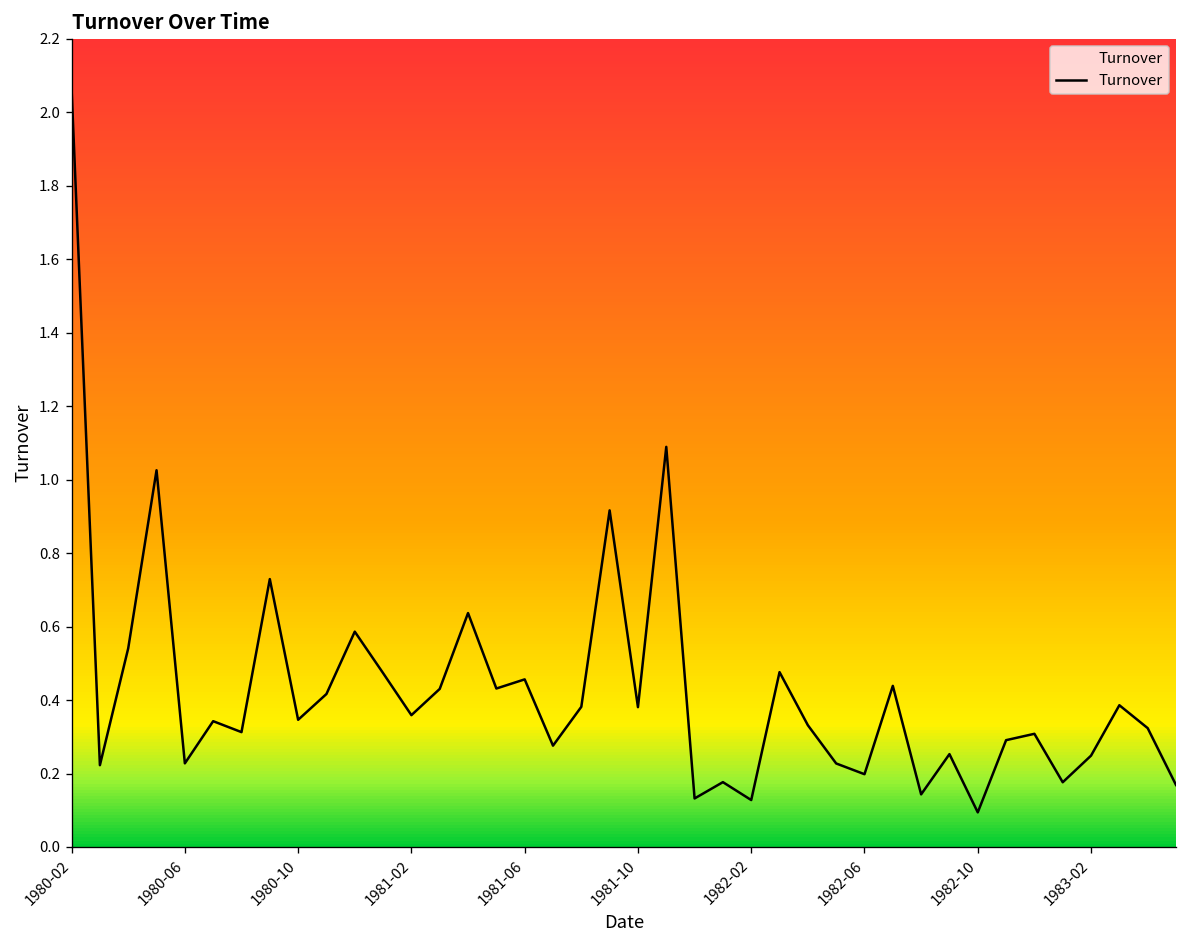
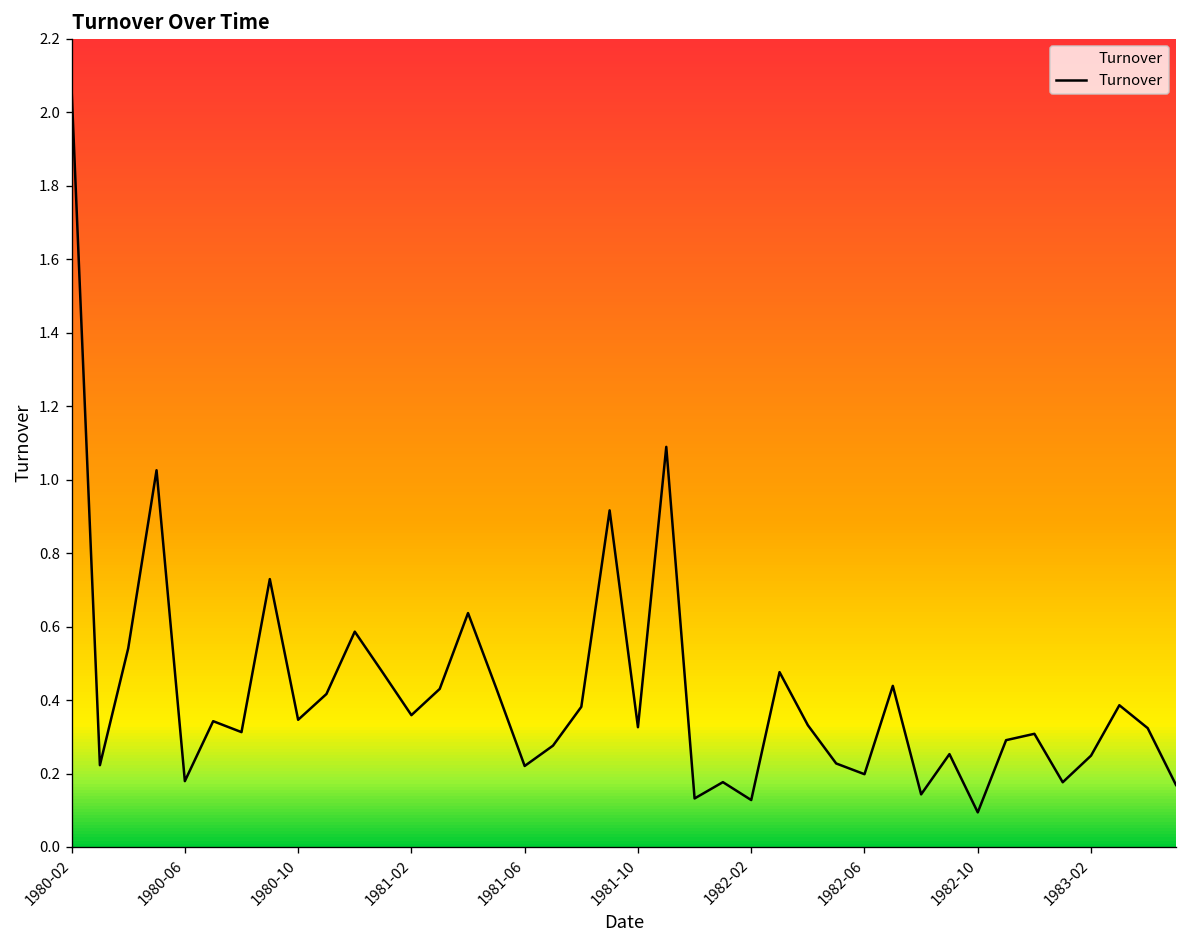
  {
    "1980-02": 2.06,
-   "1980-06": 0.23,
+   "1980-06": 0.18,
    "1980-10": 0.35,
    "1981-02": 0.36,
-   "1981-06": 0.46,
-   "1981-10": 0.38,
+   "1981-06": 0.22,
+   "1981-10": 0.33,
    "1982-02": 0.13,
    "1982-06": 0.20,
    "1982-10": 0.09,
    "1983-02": 0.25
  }
